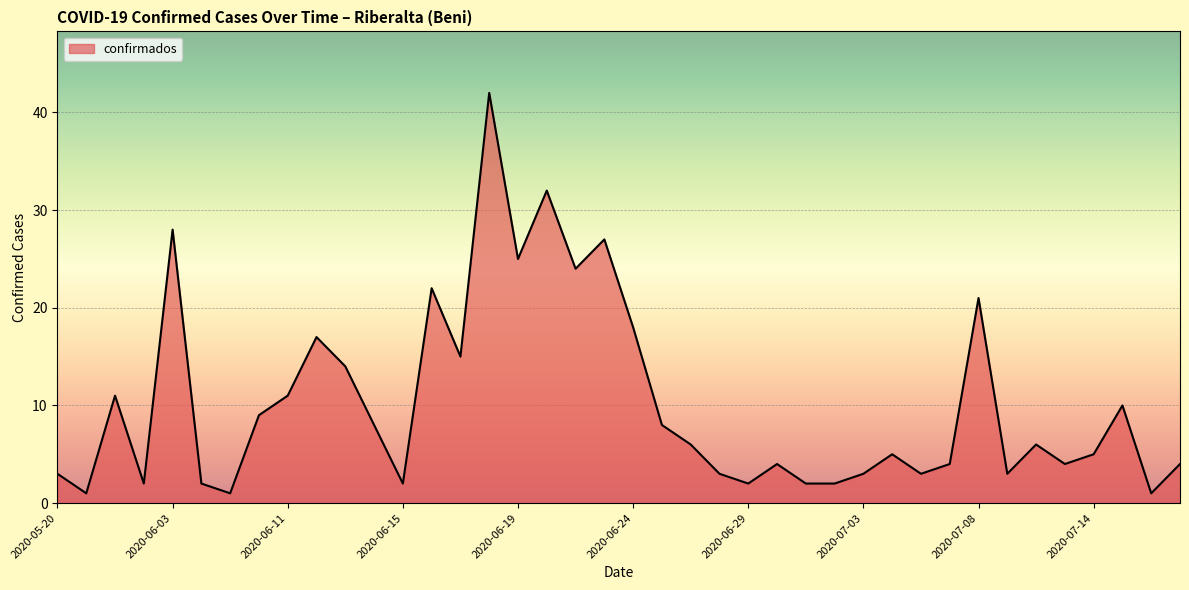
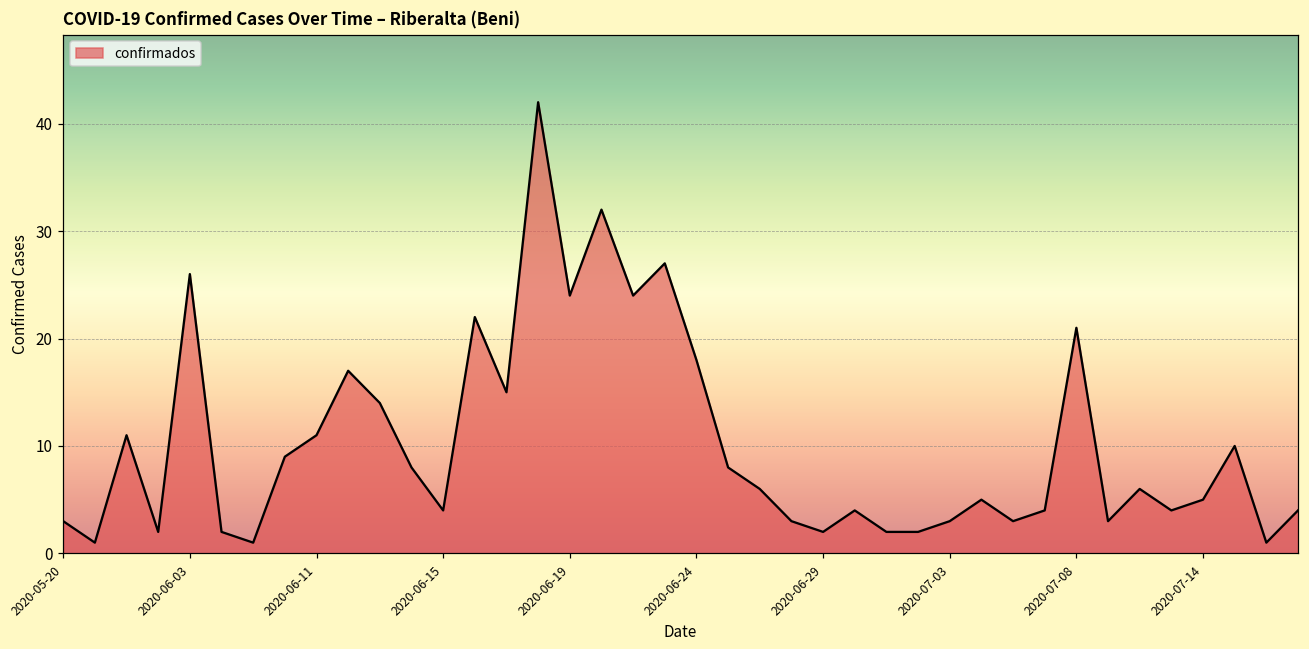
  {
    "2020-05-20": 3,
-   "2020-06-03": 28,
+   "2020-06-03": 26,
    "2020-06-11": 11,
-   "2020-06-15": 2,
-   "2020-06-19": 25,
+   "2020-06-15": 4,
+   "2020-06-19": 24,
    "2020-06-24": 18,
    "2020-06-29": 2,
    "2020-07-03": 3,
    "2020-07-08": 21,
    "2020-07-14": 5
  }
